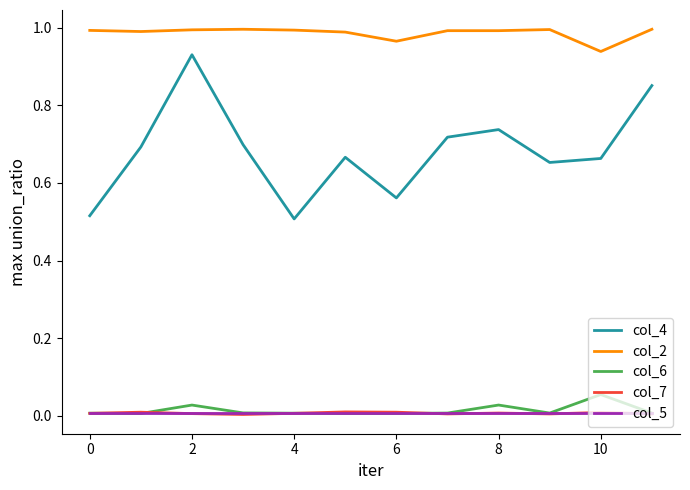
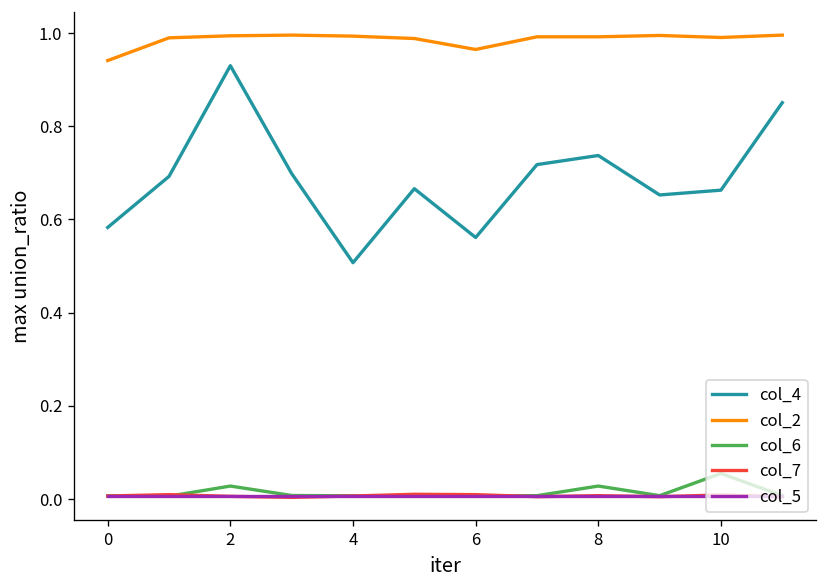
  {
    "col_4": {
-     "0": 0.52,
+     "0": 0.58,
      "2": 0.93,
      "4": 0.51,
      "6": 0.56,
      "8": 0.74,
      "10": 0.66
    },
    "col_2": {
-     "0": 0.99,
+     "0": 0.94,
      "2": 0.99,
      "4": 0.99,
      "6": 0.96,
      "8": 0.99,
-     "10": 0.94
+     "10": 0.99
    },
    "col_6": {
      "2": 0.03,
      "8": 0.03
    }
  }
